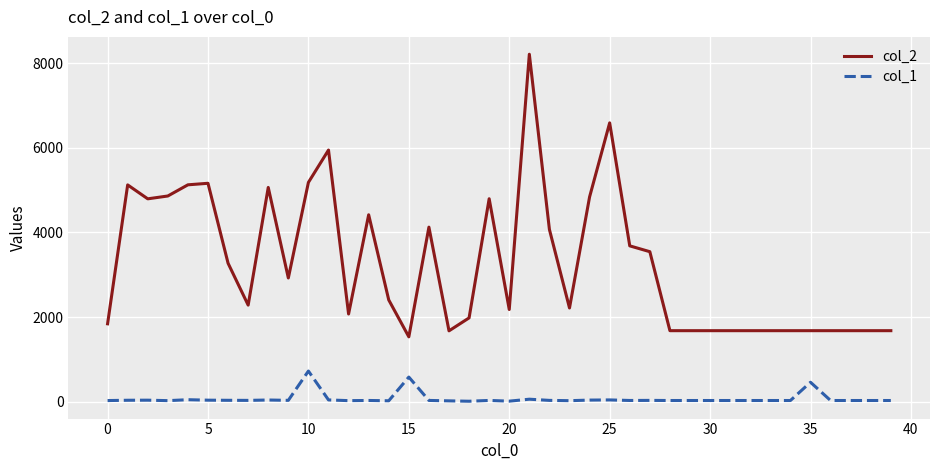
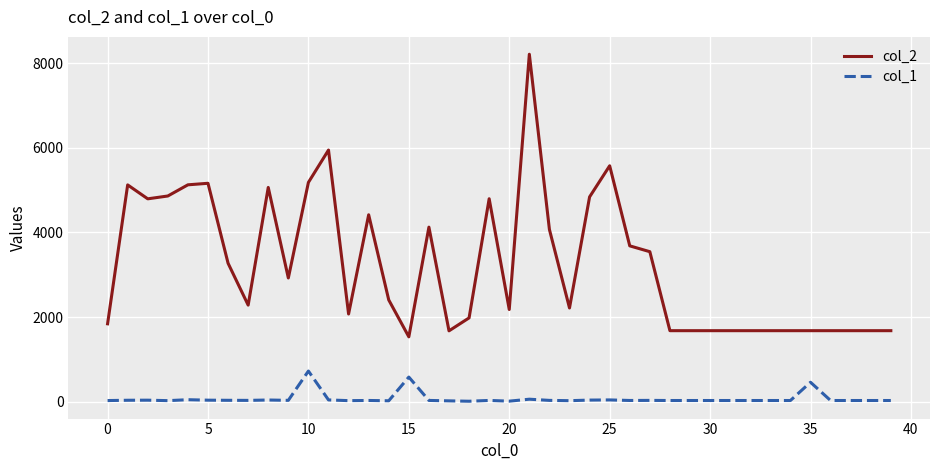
  {
    "col_2": {
      "0": 1800,
      "5": 5200,
      "10": 5200,
      "15": 1500,
      "20": 2200,
-     "25": 6600,
+     "25": 5600,
      "30": 1700,
      "35": 1700
    },
    "col_1": {
      "0": 0,
      "5": 0,
      "10": 700,
      "15": 600,
      "20": 0,
      "25": 0,
      "30": 0,
      "35": 500
    }
  }
